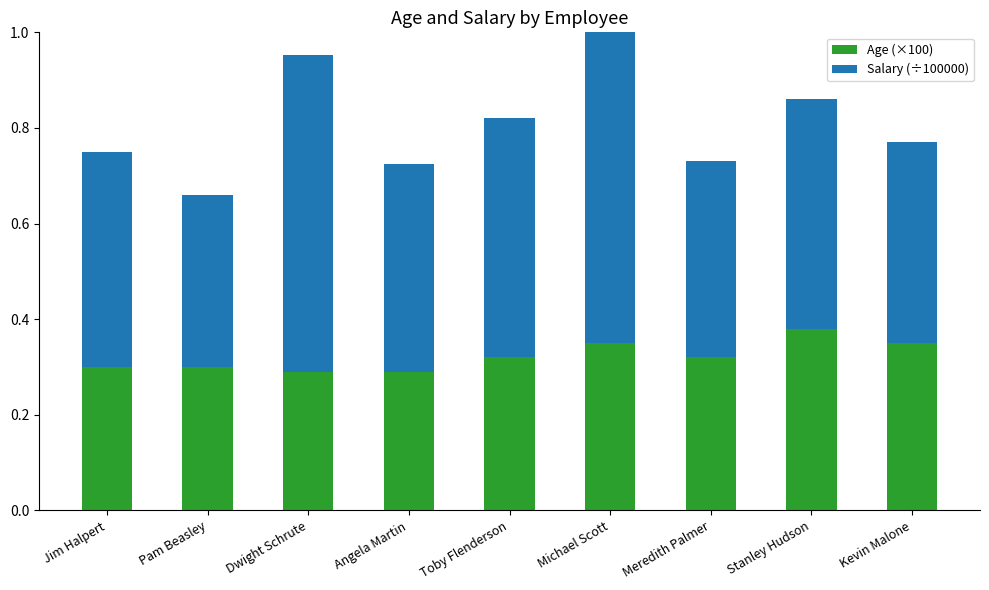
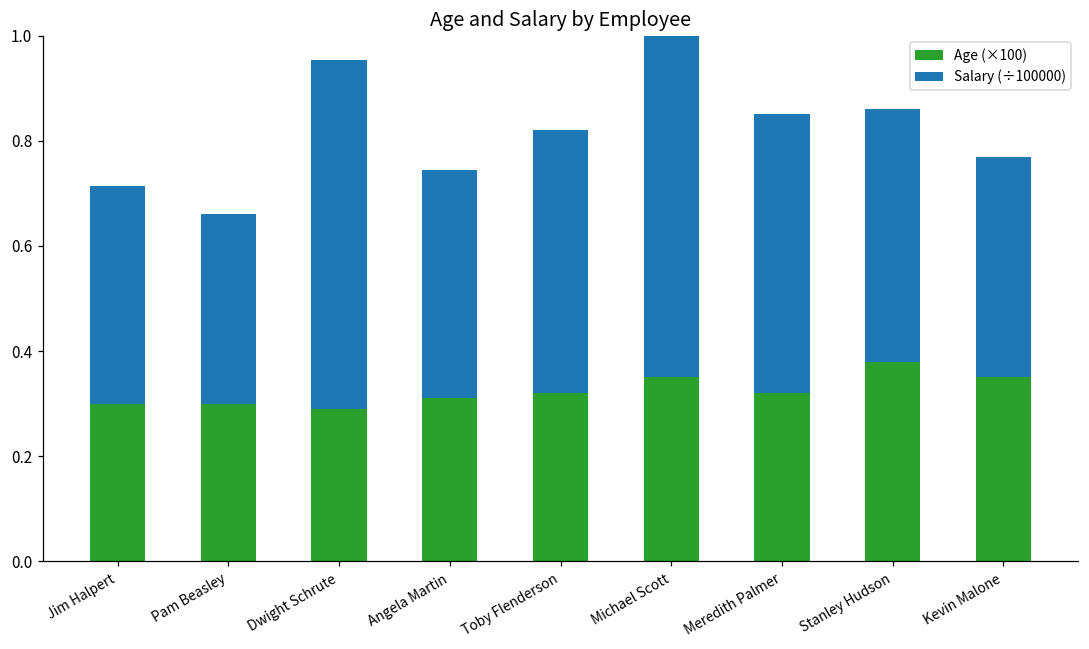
  {
    "Age (×100)": {
      "Jim Halpert": 0.30,
      "Pam Beasley": 0.30,
      "Dwight Schrute": 0.29,
-     "Angela Martin": 0.29,
+     "Angela Martin": 0.31,
      "Toby Flenderson": 0.32,
      "Michael Scott": 0.35,
      "Meredith Palmer": 0.32,
      "Stanley Hudson": 0.38,
      "Kevin Malone": 0.35
    },
    "Salary (÷100000)": {
-     "Jim Halpert": 0.45,
+     "Jim Halpert": 0.41,
      "Pam Beasley": 0.36,
      "Dwight Schrute": 0.66,
      "Angela Martin": 0.43,
      "Toby Flenderson": 0.50,
      "Michael Scott": 0.65,
-     "Meredith Palmer": 0.41,
+     "Meredith Palmer": 0.53,
      "Stanley Hudson": 0.48,
      "Kevin Malone": 0.42
    }
  }
